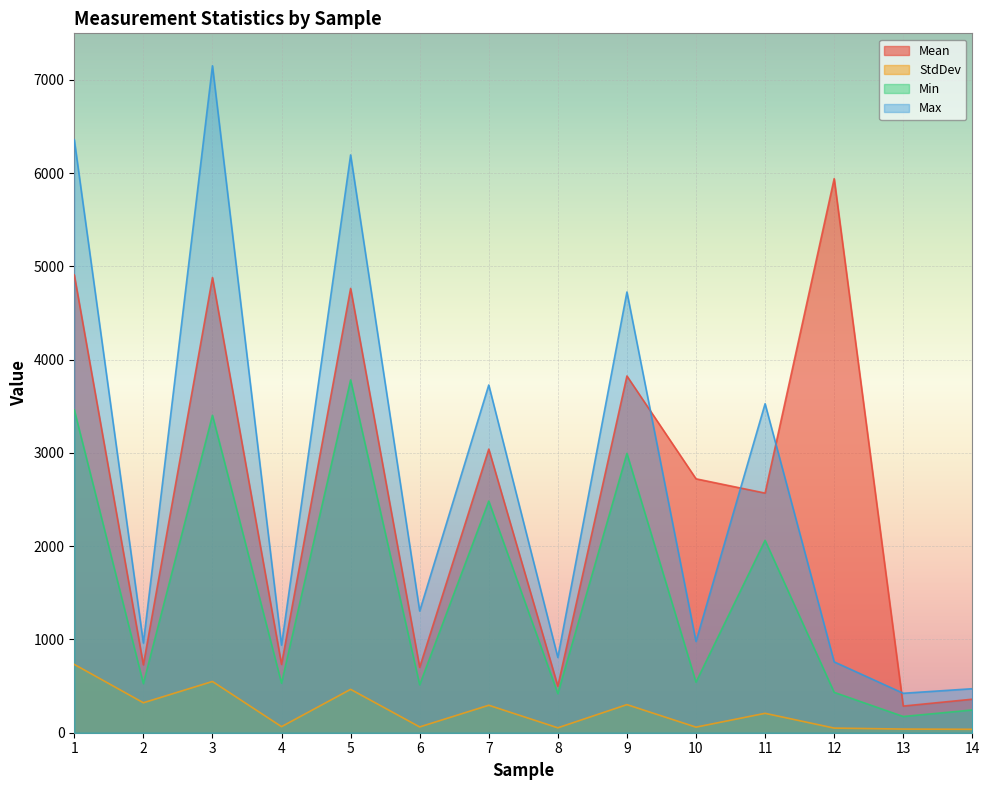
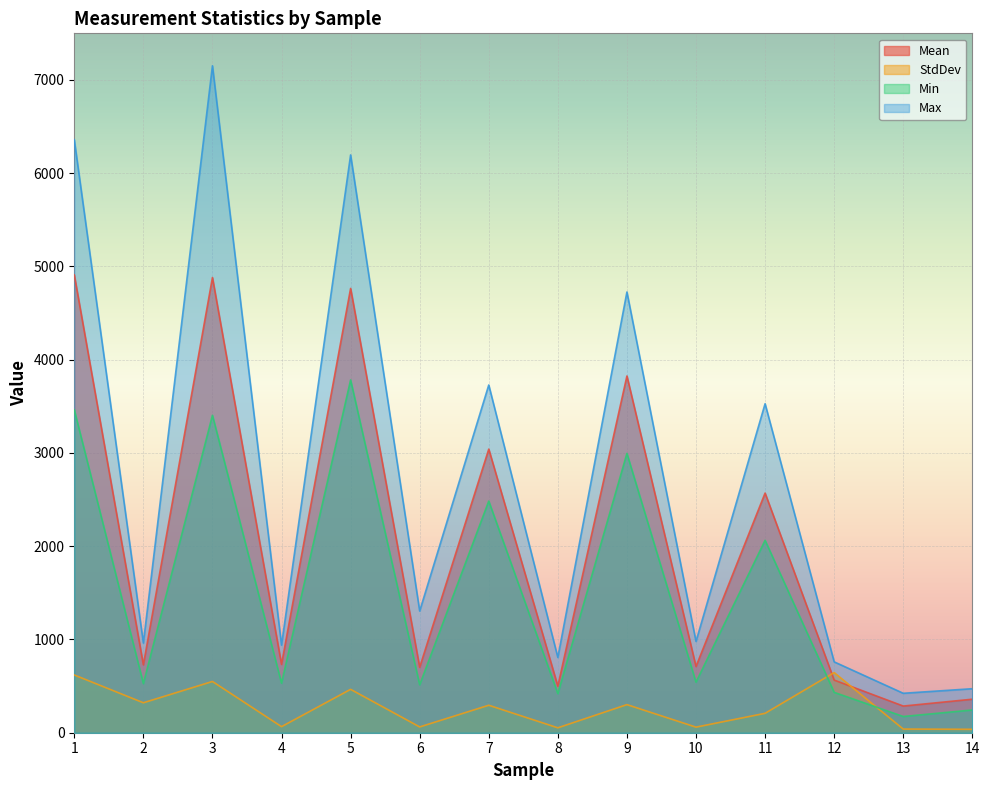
  {
    "Mean": {
      "1": 4900,
      "2": 700,
      "3": 4900,
      "4": 700,
      "5": 4800,
      "6": 700,
      "7": 3000,
      "8": 500,
      "9": 3800,
-     "10": 2700,
+     "10": 700,
      "11": 2600,
-     "12": 5900,
+     "12": 600,
      "13": 300,
      "14": 400
    },
    "StdDev": {
-     "1": 700,
+     "1": 600,
      "2": 300,
      "3": 500,
      "4": 100,
      "5": 500,
      "6": 100,
      "7": 300,
      "8": 100,
      "9": 300,
      "10": 100,
      "11": 200,
-     "12": 0,
+     "12": 600,
      "13": 0,
      "14": 0
    },
    "Min": {
      "1": 3500,
      "2": 500,
      "3": 3400,
      "4": 500,
      "5": 3800,
      "6": 500,
      "7": 2500,
      "8": 400,
      "9": 3000,
      "10": 500,
      "11": 2100,
      "12": 400,
      "13": 200,
      "14": 200
    },
    "Max": {
      "1": 6400,
      "2": 1000,
      "3": 7200,
      "4": 900,
      "5": 6200,
      "6": 1300,
      "7": 3700,
      "8": 800,
      "9": 4700,
      "10": 1000,
      "11": 3500,
      "12": 800,
      "13": 400,
      "14": 500
    }
  }
